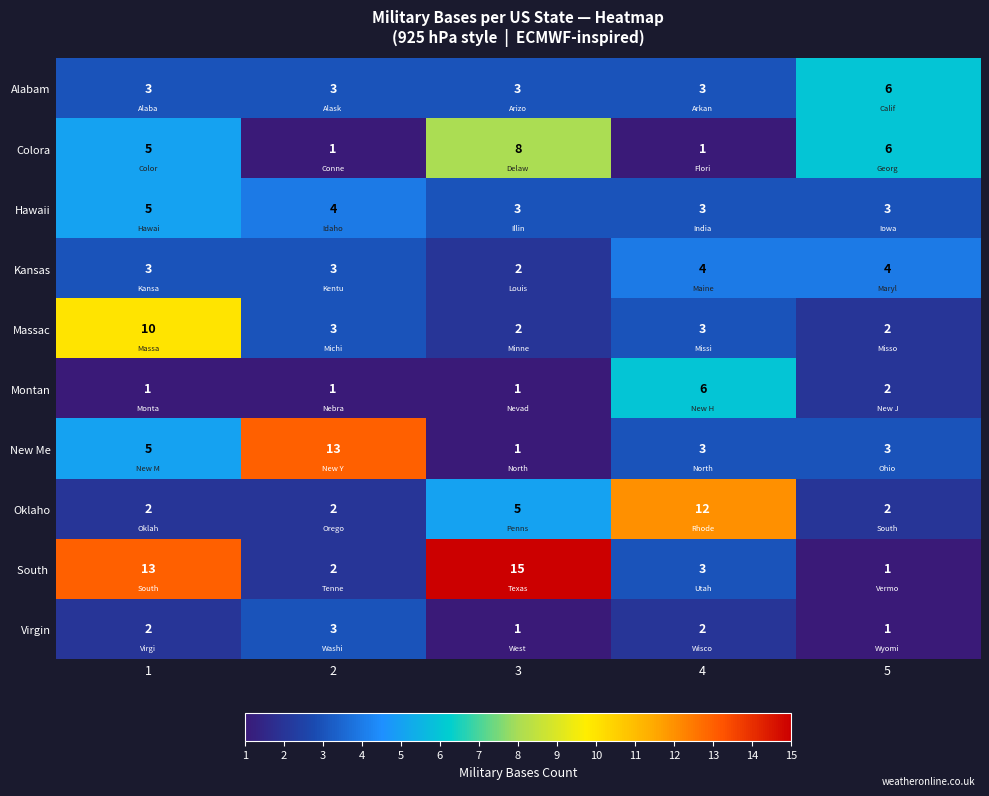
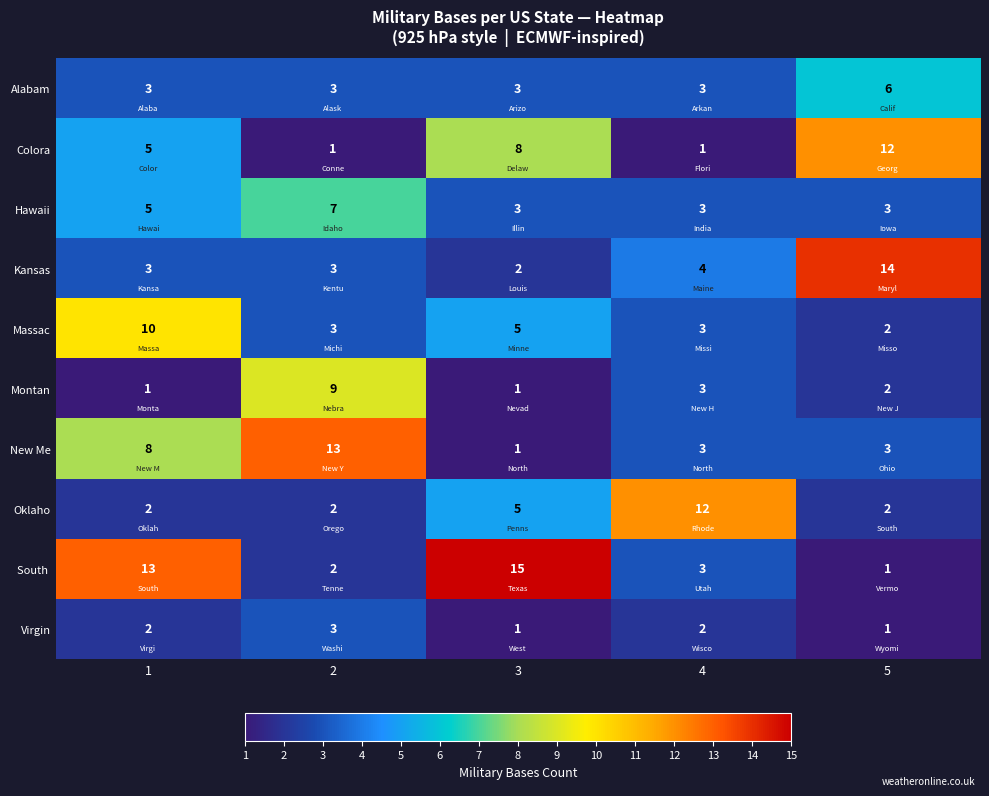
  {
    "Colora": {
-     "5": 6
+     "5": 12
    },
    "Hawaii": {
-     "2": 4
+     "2": 7
    },
    "Kansas": {
-     "5": 4
+     "5": 14
    },
    "Massac": {
-     "3": 2
+     "3": 5
    },
    "Montan": {
-     "2": 1,
-     "4": 6
+     "2": 9,
+     "4": 3
    },
    "New Me": {
-     "1": 5
+     "1": 8
    }
  }
